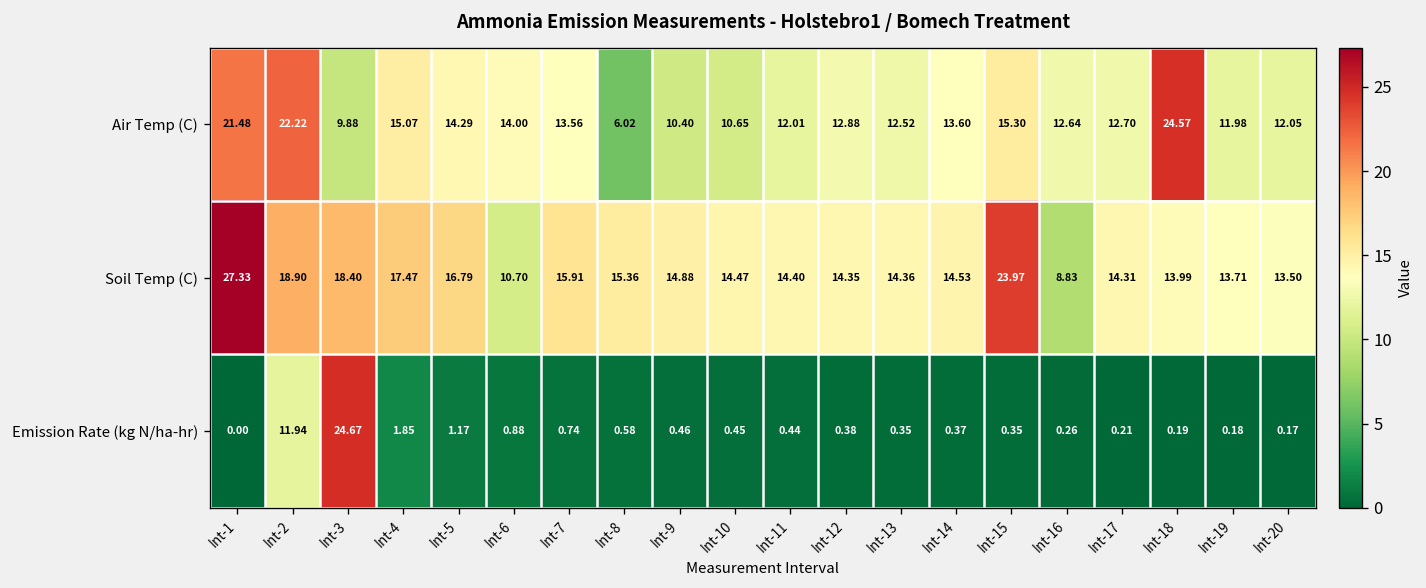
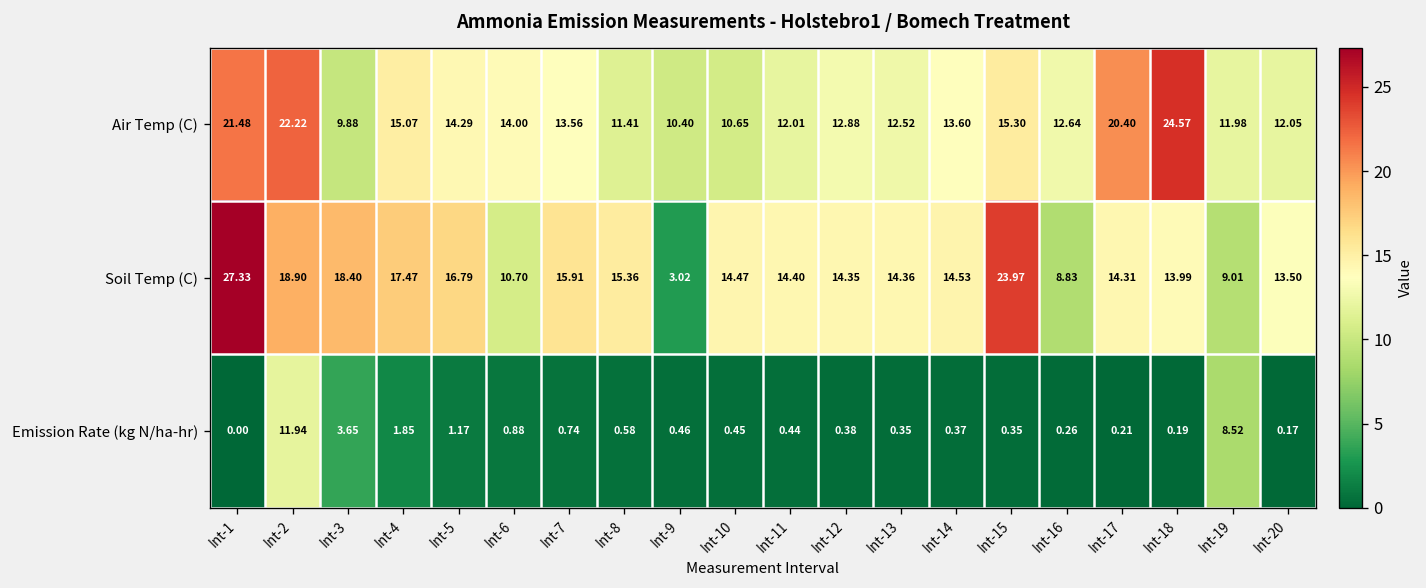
  {
    "Air Temp (C)": {
      "Int-1": 21.48,
      "Int-2": 22.22,
      "Int-3": 9.88,
      "Int-4": 15.07,
      "Int-5": 14.29,
      "Int-6": 14.00,
      "Int-7": 13.56,
-     "Int-8": 6.02,
+     "Int-8": 11.41,
      "Int-9": 10.40,
      "Int-10": 10.65,
      "Int-11": 12.01,
      "Int-12": 12.88,
      "Int-13": 12.52,
      "Int-14": 13.60,
      "Int-15": 15.30,
      "Int-16": 12.64,
-     "Int-17": 12.70,
+     "Int-17": 20.40,
      "Int-18": 24.57,
      "Int-19": 11.98,
      "Int-20": 12.05
    },
    "Soil Temp (C)": {
      "Int-1": 27.33,
      "Int-2": 18.90,
      "Int-3": 18.40,
      "Int-4": 17.47,
      "Int-5": 16.79,
      "Int-6": 10.70,
      "Int-7": 15.91,
      "Int-8": 15.36,
-     "Int-9": 14.88,
+     "Int-9": 3.02,
      "Int-10": 14.47,
      "Int-11": 14.40,
      "Int-12": 14.35,
      "Int-13": 14.36,
      "Int-14": 14.53,
      "Int-15": 23.97,
      "Int-16": 8.83,
      "Int-17": 14.31,
      "Int-18": 13.99,
-     "Int-19": 13.71,
+     "Int-19": 9.01,
      "Int-20": 13.50
    },
    "Emission Rate (kg N/ha-hr)": {
      "Int-1": 0.00,
      "Int-2": 11.94,
-     "Int-3": 24.67,
+     "Int-3": 3.65,
      "Int-4": 1.85,
      "Int-5": 1.17,
      "Int-6": 0.88,
      "Int-7": 0.74,
      "Int-8": 0.58,
      "Int-9": 0.46,
      "Int-10": 0.45,
      "Int-11": 0.44,
      "Int-12": 0.38,
      "Int-13": 0.35,
      "Int-14": 0.37,
      "Int-15": 0.35,
      "Int-16": 0.26,
      "Int-17": 0.21,
      "Int-18": 0.19,
-     "Int-19": 0.18,
+     "Int-19": 8.52,
      "Int-20": 0.17
    }
  }
